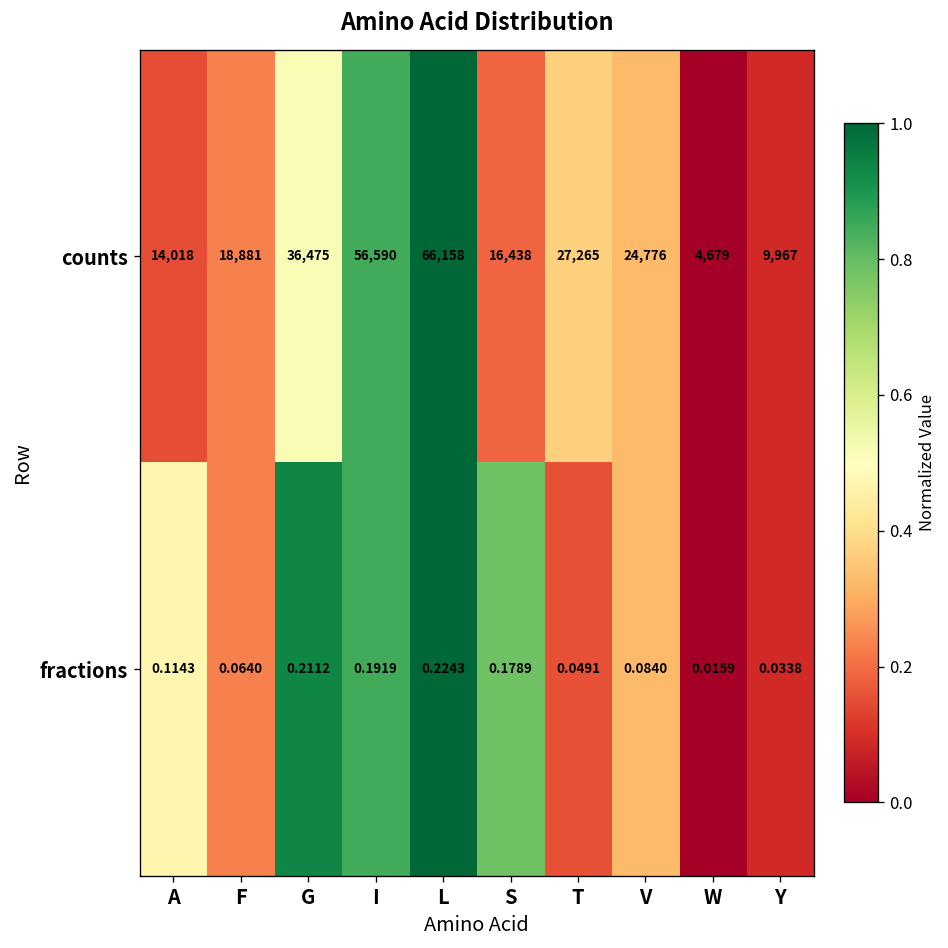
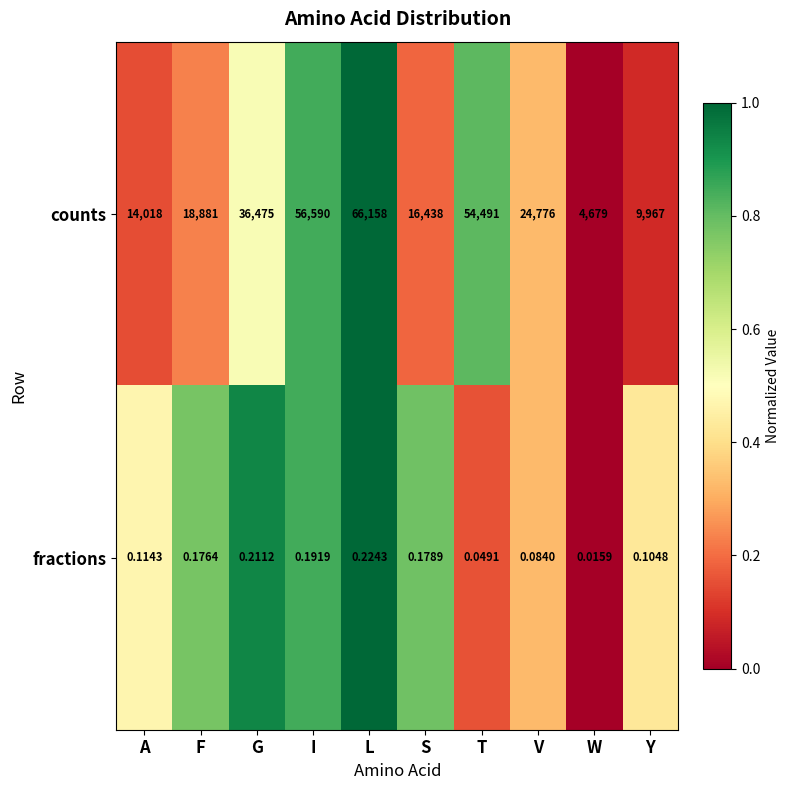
  {
    "counts": {
      "A": "14,018",
      "F": "18,881",
      "G": "36,475",
      "I": "56,590",
      "L": "66,158",
      "S": "16,438",
-     "T": "27,265",
+     "T": "54,491",
      "V": "24,776",
      "W": "4,679",
      "Y": "9,967"
    },
    "fractions": {
      "A": "0.1143",
-     "F": "0.0640",
+     "F": "0.1764",
      "G": "0.2112",
      "I": "0.1919",
      "L": "0.2243",
      "S": "0.1789",
      "T": "0.0491",
      "V": "0.0840",
      "W": "0.0159",
-     "Y": "0.0338"
+     "Y": "0.1048"
    }
  }
